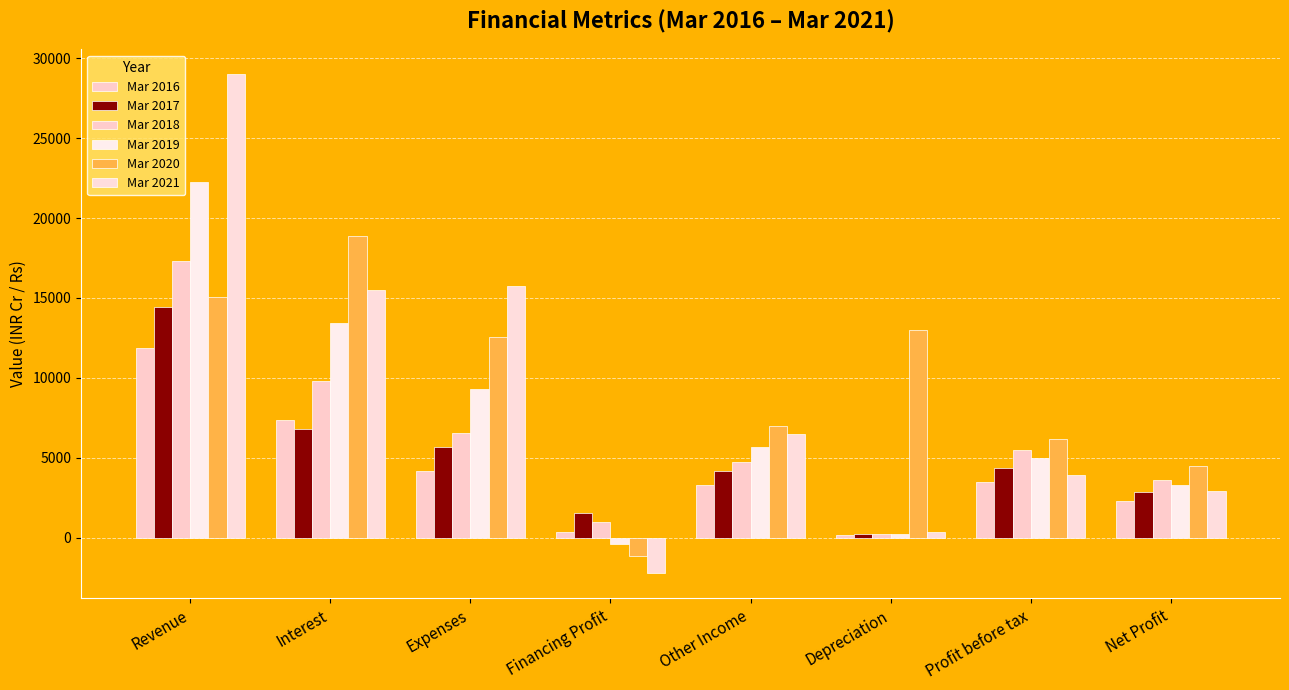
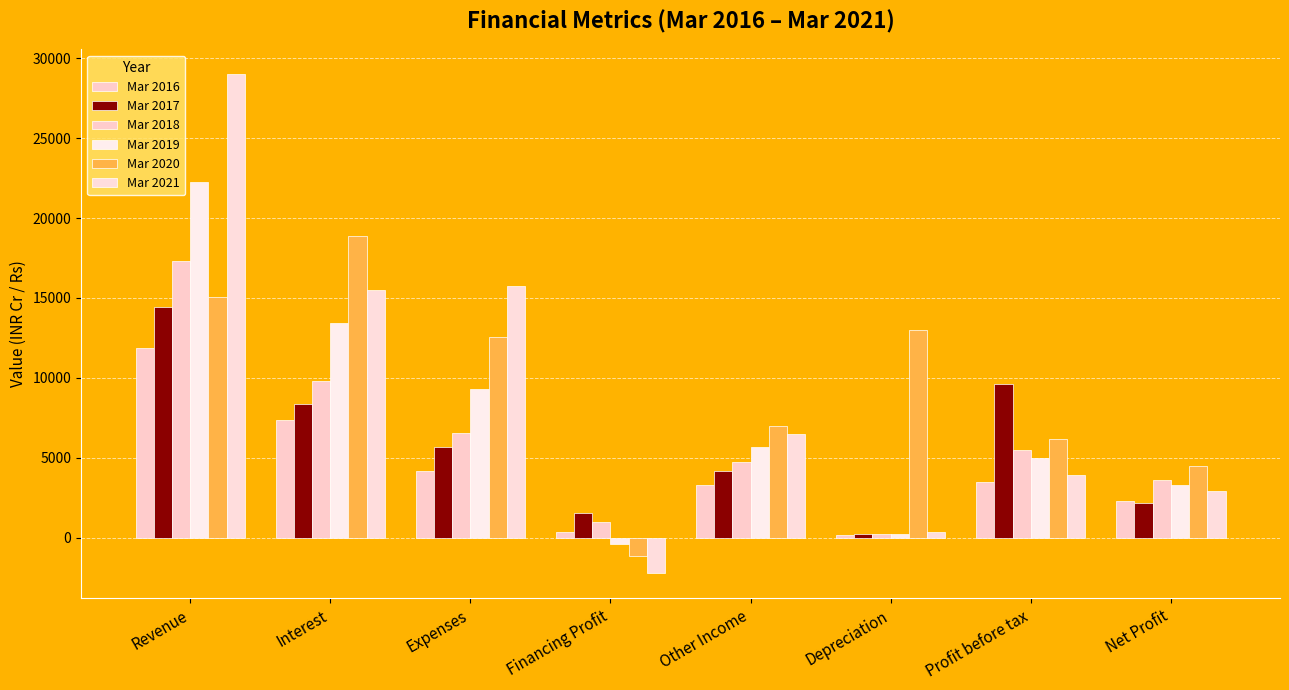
  {
    "Mar 2017": {
      "Revenue": 14400,
-     "Interest": 6800,
+     "Interest": 8300,
      "Expenses": 5700,
      "Financing Profit": 1500,
      "Other Income": 4200,
      "Depreciation": 200,
-     "Profit before tax": 4400,
-     "Net Profit": 2900
+     "Profit before tax": 9600,
+     "Net Profit": 2100
    },
    "Mar 2020": {
      "Revenue": 15000,
      "Interest": 18900,
      "Expenses": 12500,
      "Financing Profit": -1100,
      "Other Income": 7000,
      "Depreciation": 13000,
      "Profit before tax": 6200,
      "Net Profit": 4500
    }
  }
